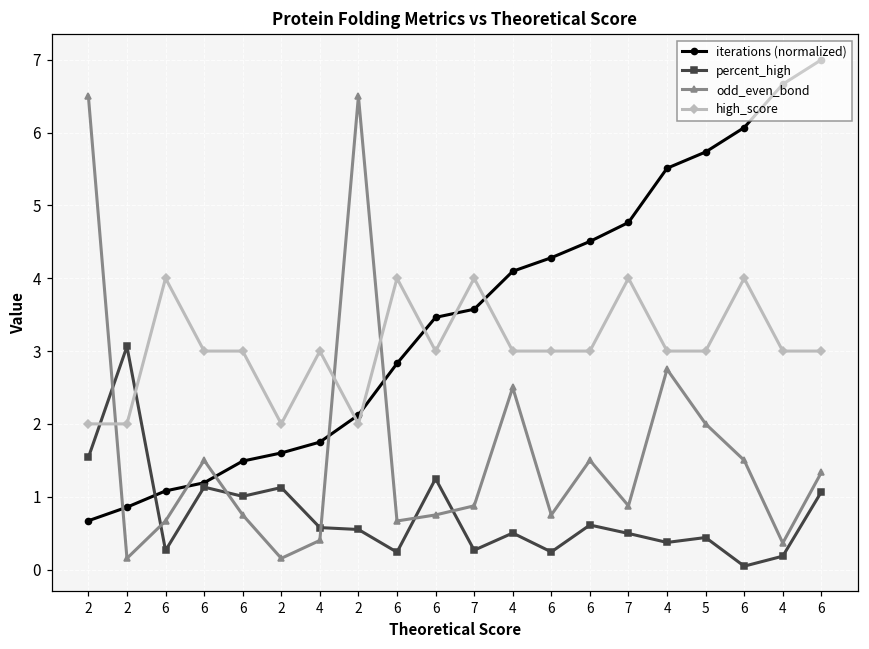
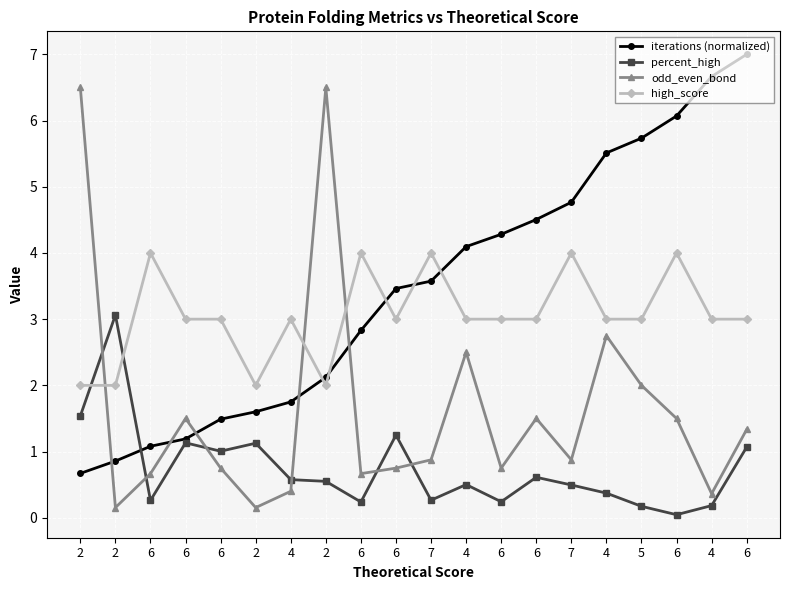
  {
    "iterations (normalized)": {
      "5": 5.7
    },
    "percent_high": {
-     "5": 0.4
+     "5": 0.2
    },
    "odd_even_bond": {
      "5": 2.0
    },
    "high_score": {
      "5": 3.0
    }
  }
